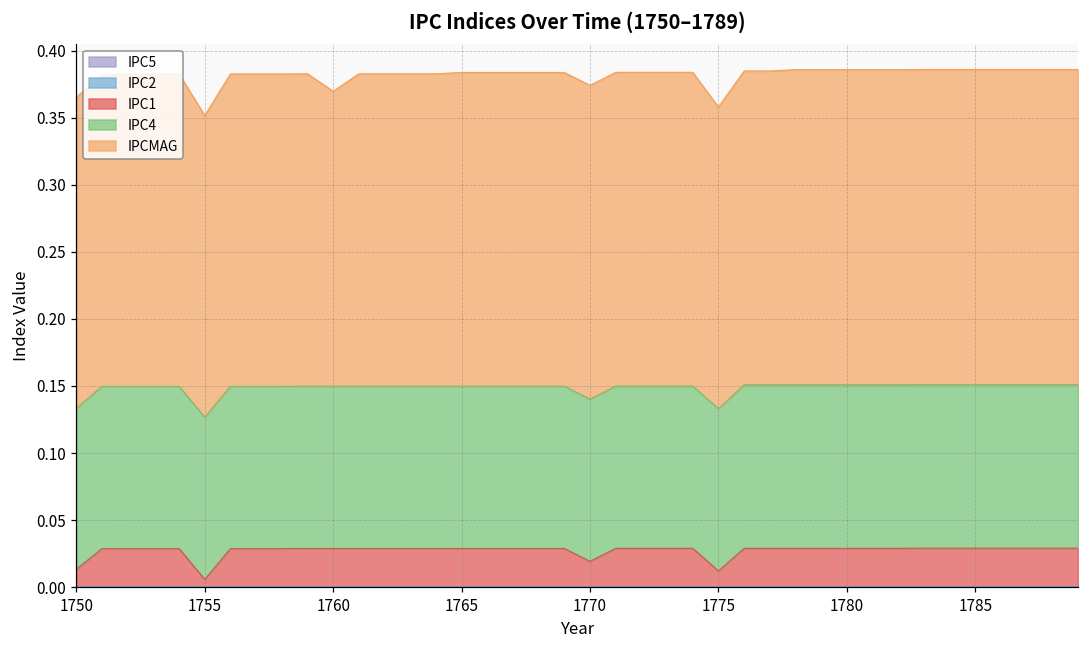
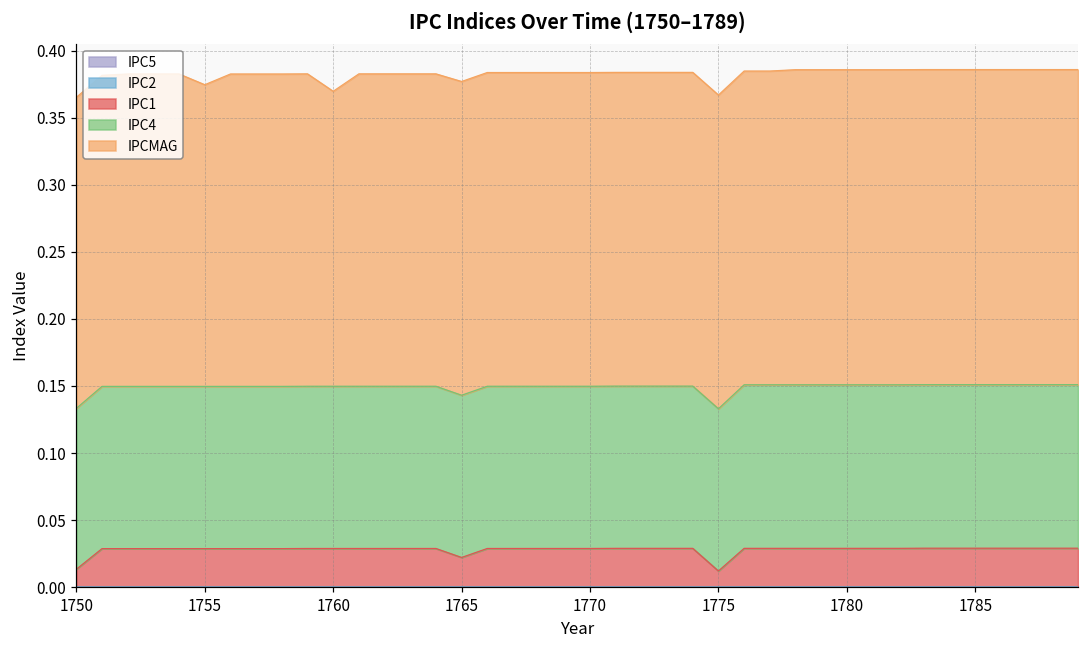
  {
    "IPC2": {
      "1750": 0.000,
      "1755": 0.000,
      "1760": 0.000,
      "1765": 0.000,
      "1770": 0.000,
      "1775": 0.000,
      "1780": 0.000,
      "1785": 0.000
    },
    "IPC1": {
      "1750": 0.013,
-     "1755": 0.006,
+     "1755": 0.029,
      "1760": 0.029,
-     "1765": 0.029,
-     "1770": 0.019,
+     "1765": 0.022,
+     "1770": 0.029,
      "1775": 0.012,
      "1780": 0.029,
      "1785": 0.029
    },
    "IPC4": {
      "1750": 0.120,
      "1755": 0.121,
      "1760": 0.121,
      "1765": 0.121,
      "1770": 0.121,
      "1775": 0.121,
      "1780": 0.122,
      "1785": 0.122
    },
    "IPCMAG": {
      "1750": 0.232,
      "1755": 0.225,
      "1760": 0.220,
      "1765": 0.234,
      "1770": 0.234,
-     "1775": 0.225,
+     "1775": 0.234,
      "1780": 0.235,
      "1785": 0.235
    }
  }
